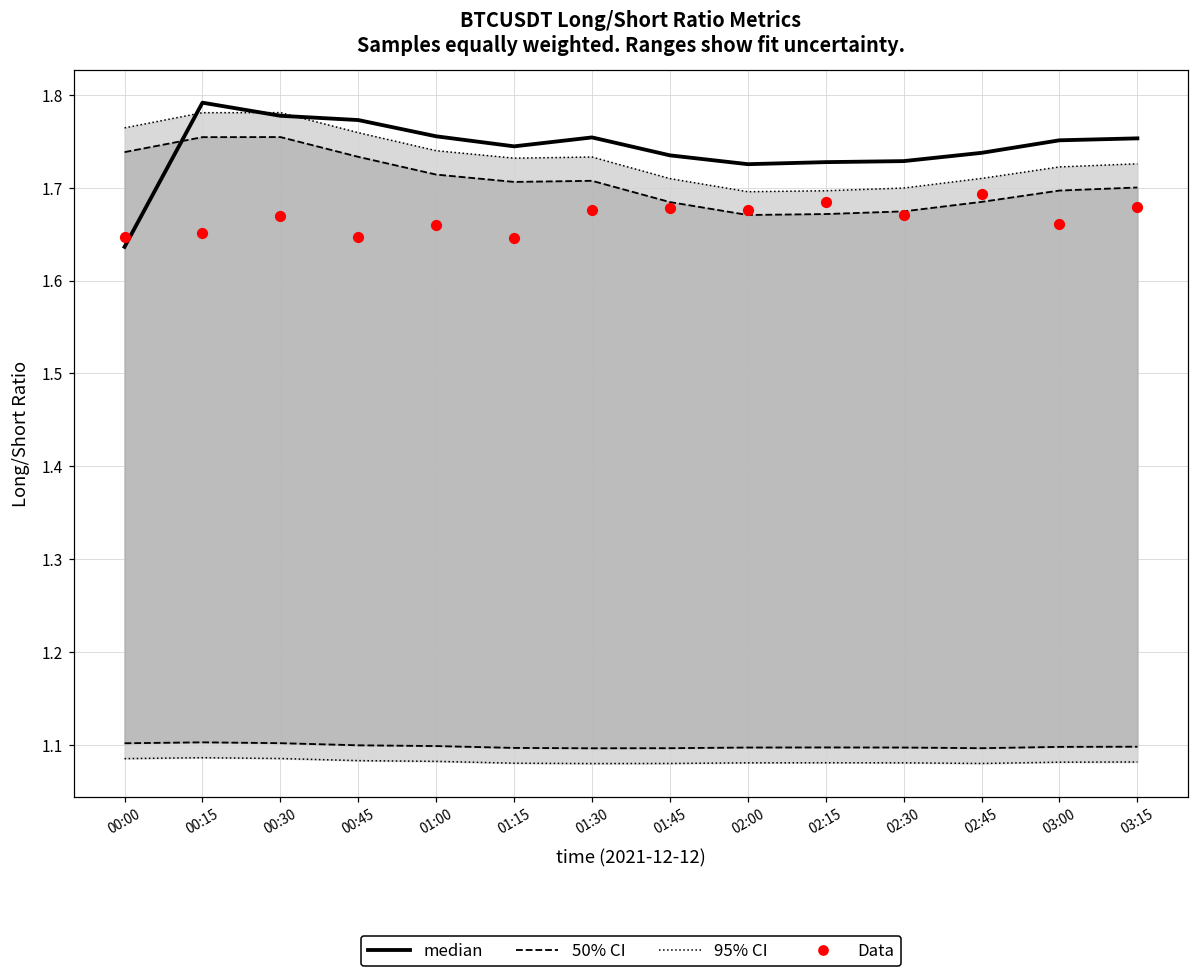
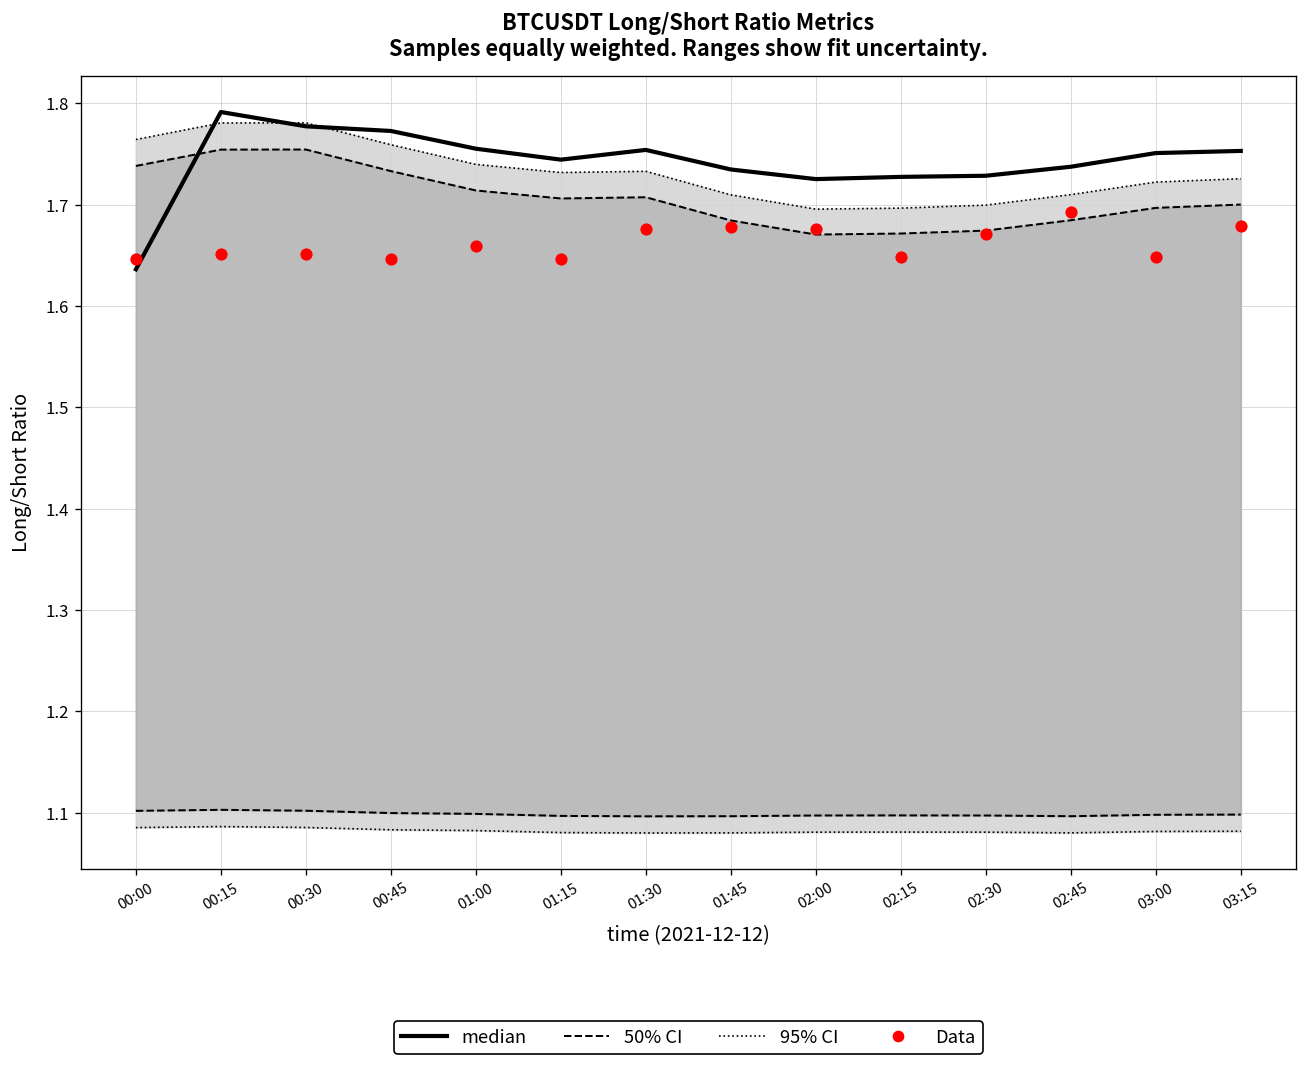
  {
    "Data": {
-     "00:30": 1.67,
-     "02:15": 1.69,
-     "03:00": 1.66
+     "00:30": 1.65,
+     "02:15": 1.65,
+     "03:00": 1.65
    }
  }
